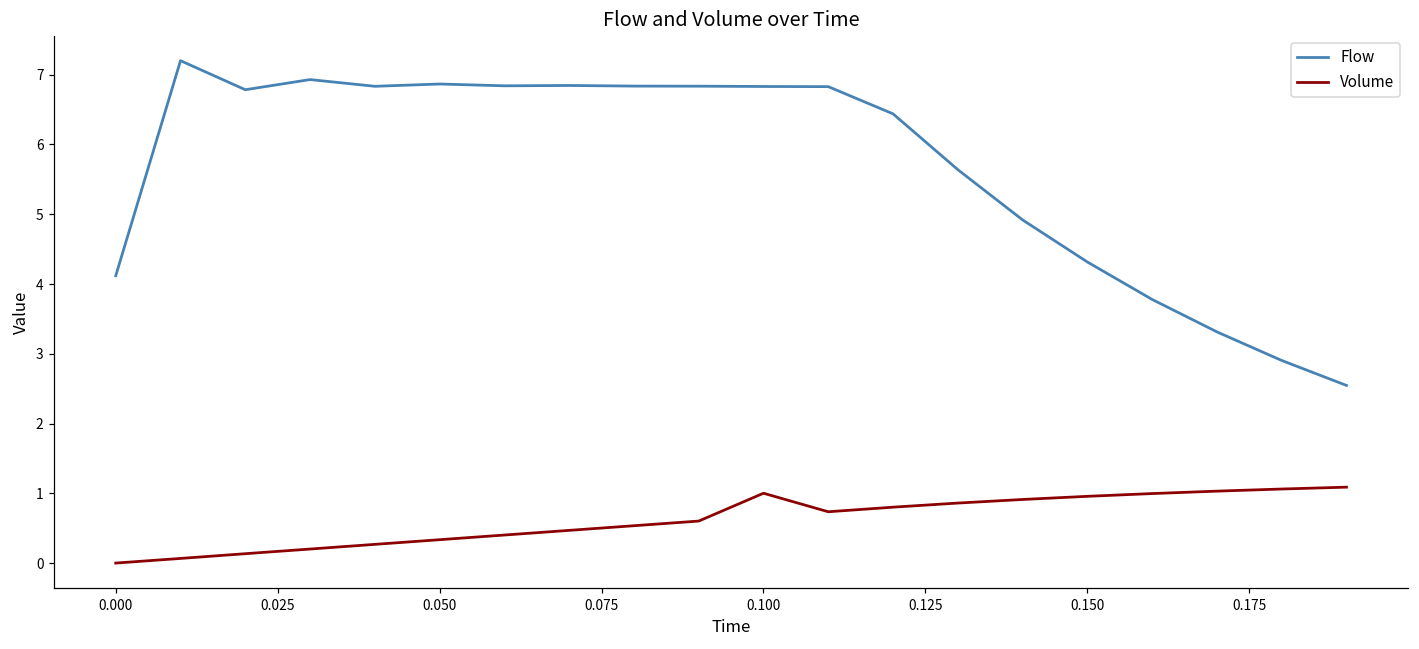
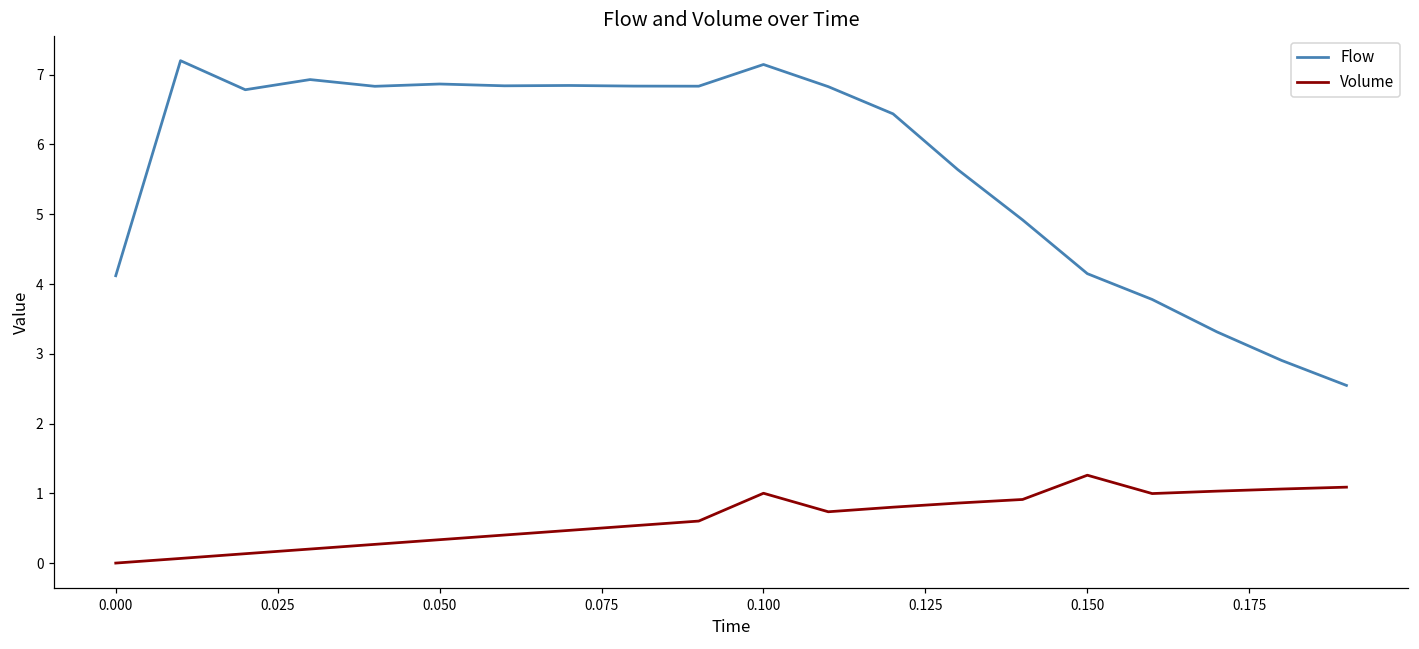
  {
    "Flow": {
      "0.000": 4.1,
      "0.050": 6.9,
-     "0.100": 6.8,
-     "0.150": 4.3
+     "0.100": 7.1,
+     "0.150": 4.1
    },
    "Volume": {
      "0.000": 0.0,
      "0.050": 0.3,
      "0.100": 1.0,
-     "0.150": 1.0
+     "0.150": 1.3
    }
  }
